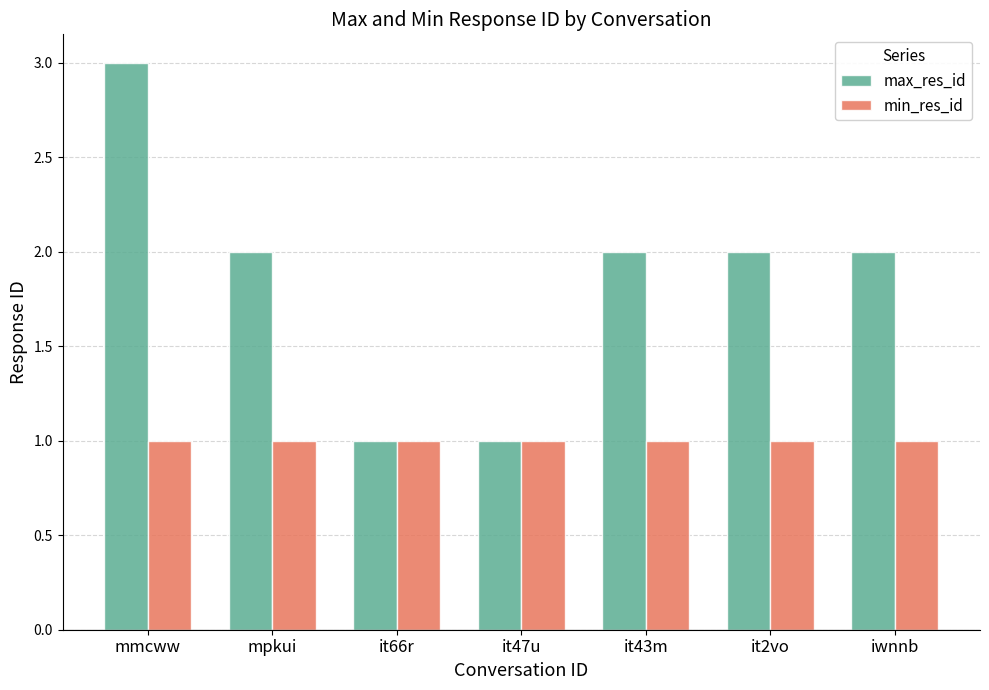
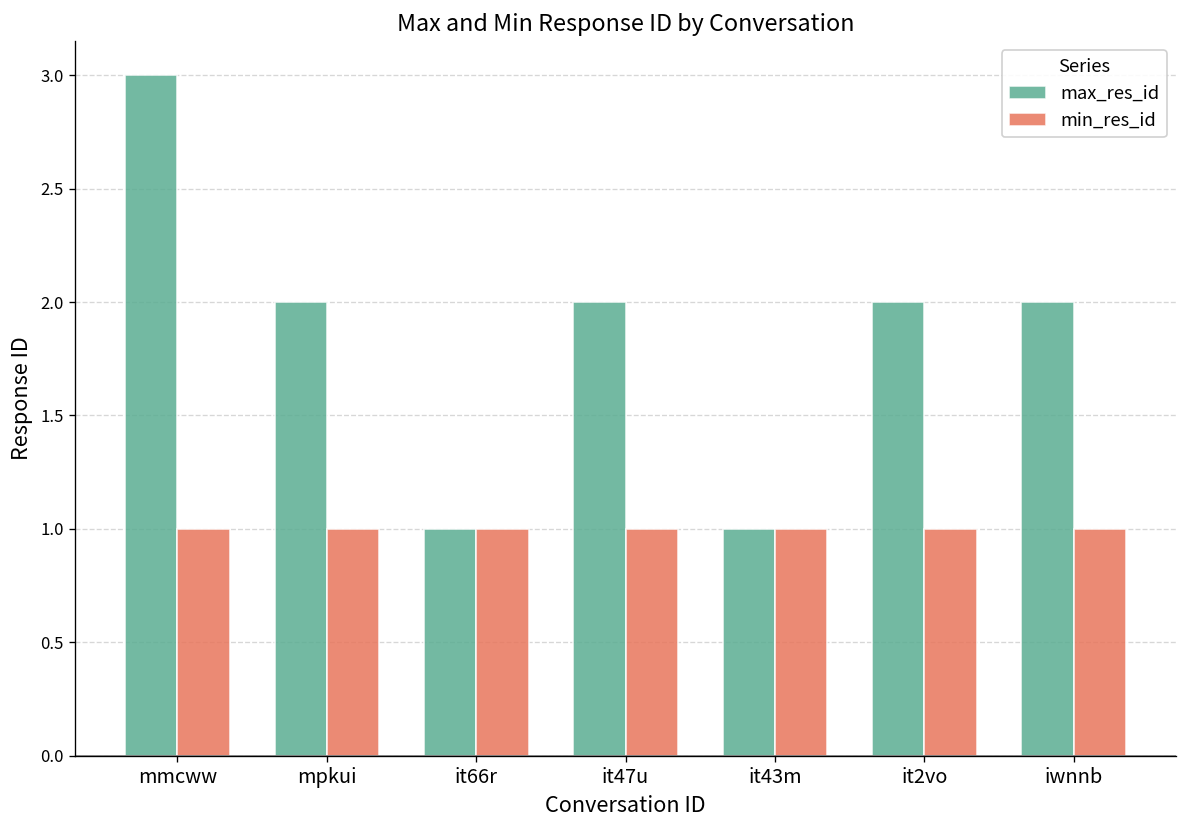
  {
    "max_res_id": {
      "mmcww": 3,
      "mpkui": 2,
      "it66r": 1,
-     "it47u": 1,
-     "it43m": 2,
+     "it47u": 2,
+     "it43m": 1,
      "it2vo": 2,
      "iwnnb": 2
    },
    "min_res_id": {
      "mmcww": 1,
      "mpkui": 1,
      "it66r": 1,
      "it47u": 1,
      "it43m": 1,
      "it2vo": 1,
      "iwnnb": 1
    }
  }
